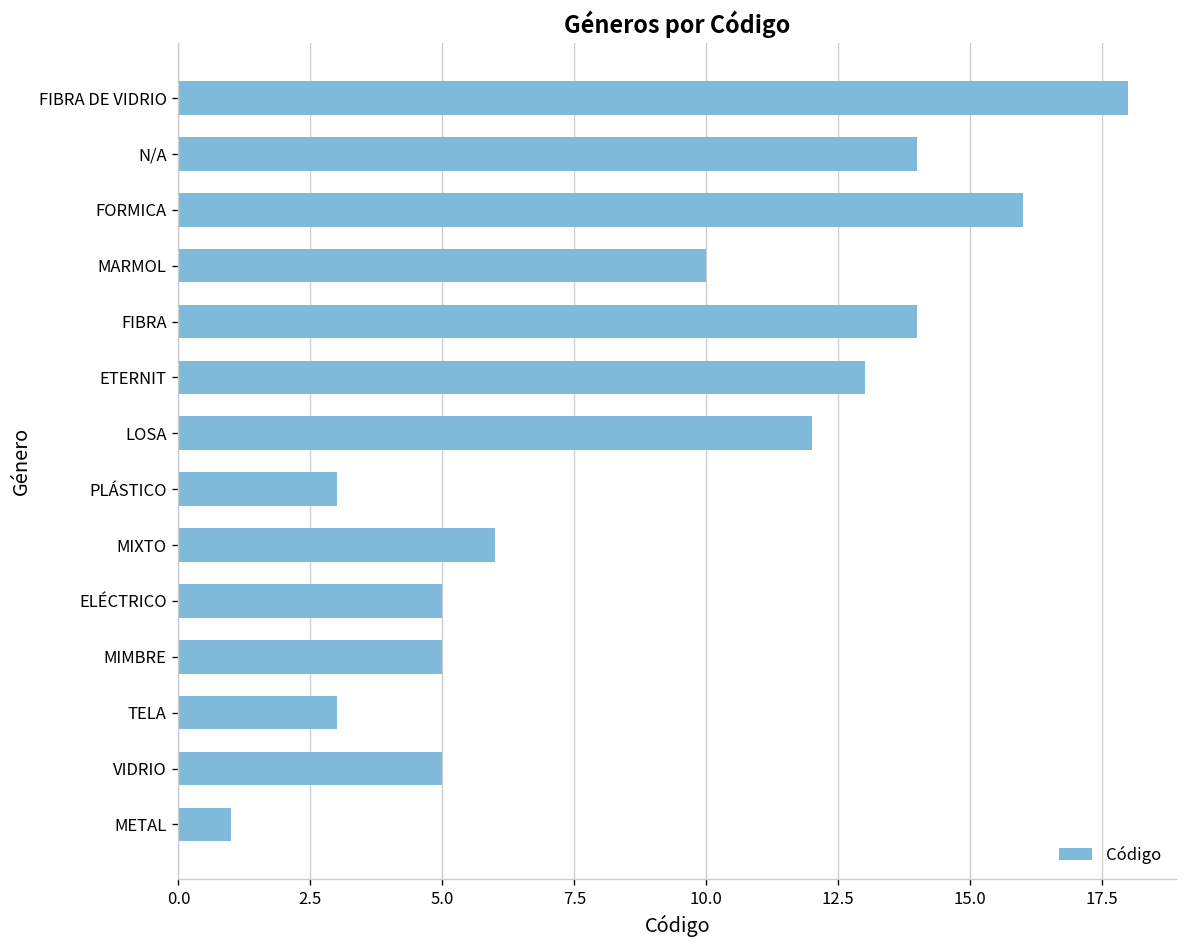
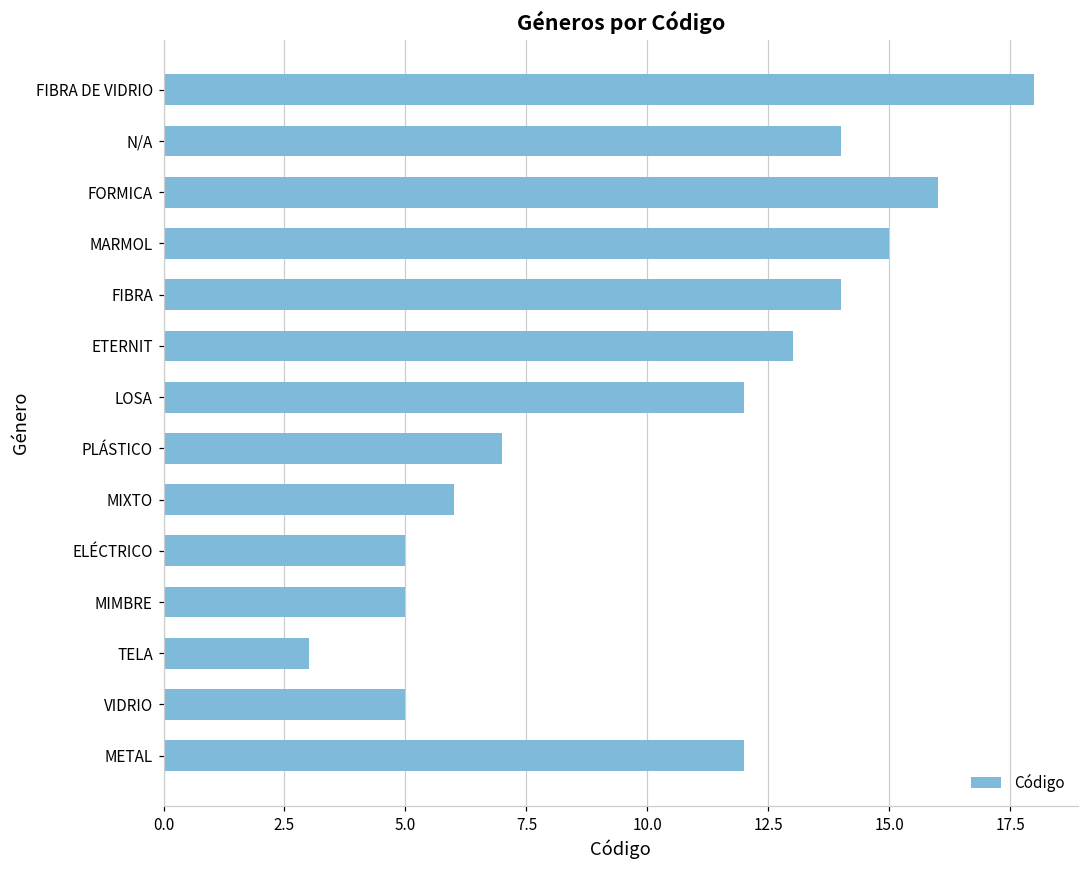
  {
    "FIBRA DE VIDRIO": 18,
    "N/A": 14,
    "FORMICA": 16,
-   "MARMOL": 10,
+   "MARMOL": 15,
    "FIBRA": 14,
    "ETERNIT": 13,
    "LOSA": 12,
-   "PLÁSTICO": 3,
+   "PLÁSTICO": 7,
    "MIXTO": 6,
    "ELÉCTRICO": 5,
    "MIMBRE": 5,
    "TELA": 3,
    "VIDRIO": 5,
-   "METAL": 1
+   "METAL": 12
  }
